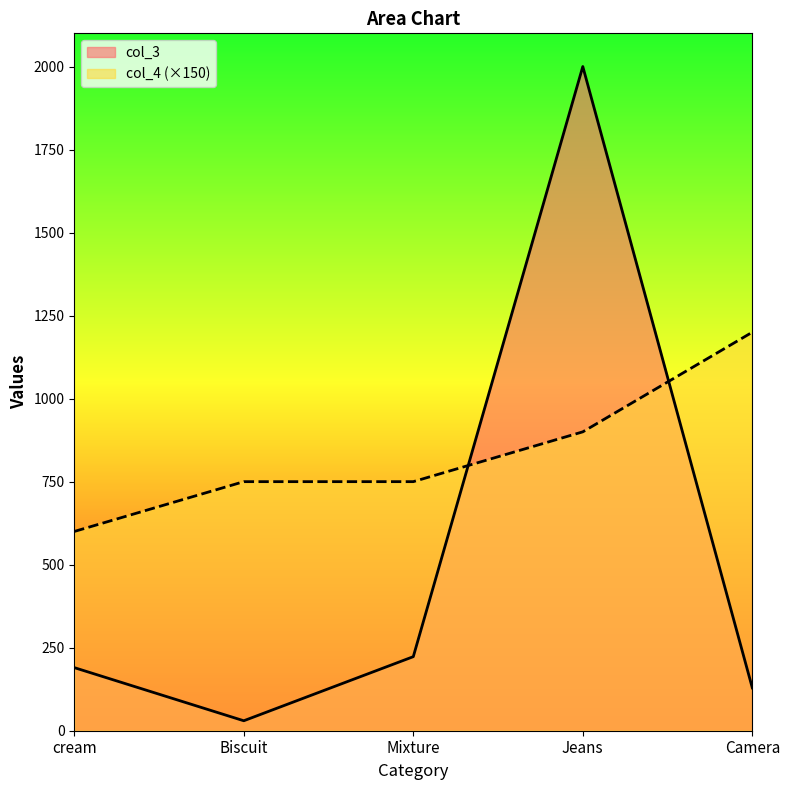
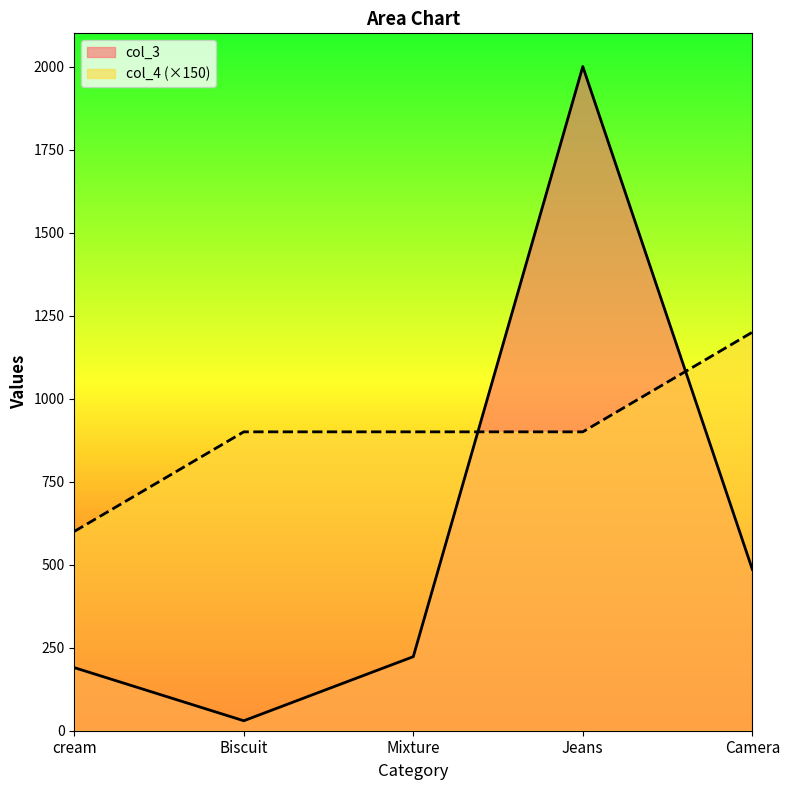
  {
    "col_3": {
      "cream": 190,
      "Biscuit": 30,
      "Mixture": 220,
      "Jeans": 2000,
-     "Camera": 130
+     "Camera": 490
    },
    "col_4 (×150)": {
      "cream": 600,
-     "Biscuit": 750,
-     "Mixture": 750,
+     "Biscuit": 900,
+     "Mixture": 900,
      "Jeans": 900,
      "Camera": 1200
    }
  }
